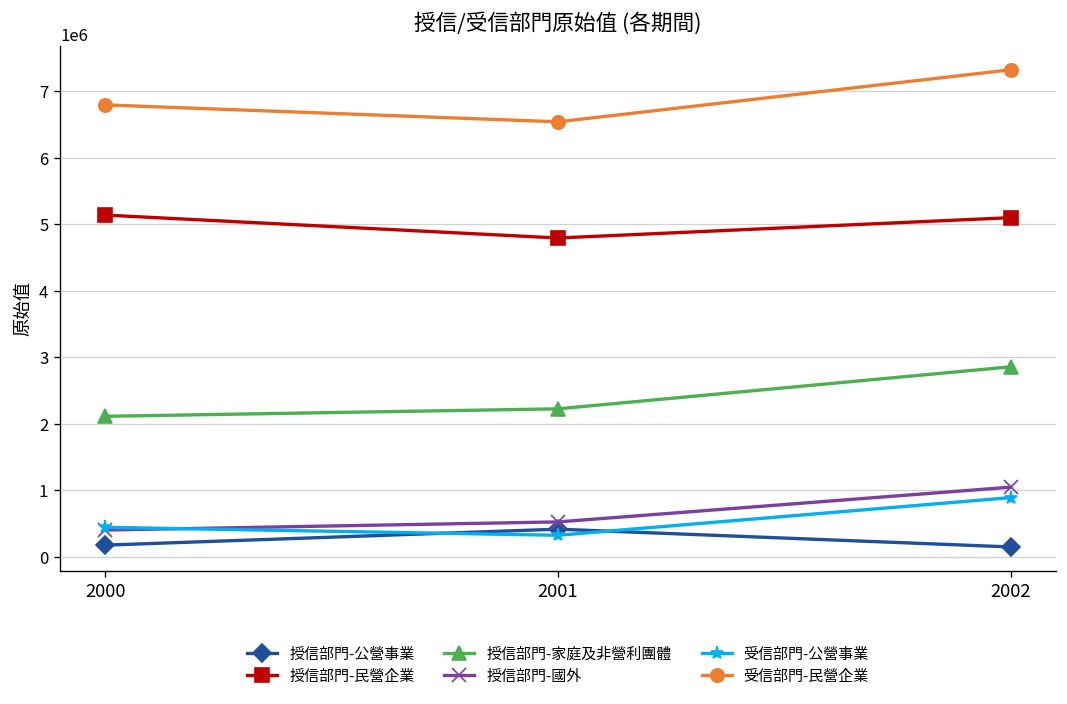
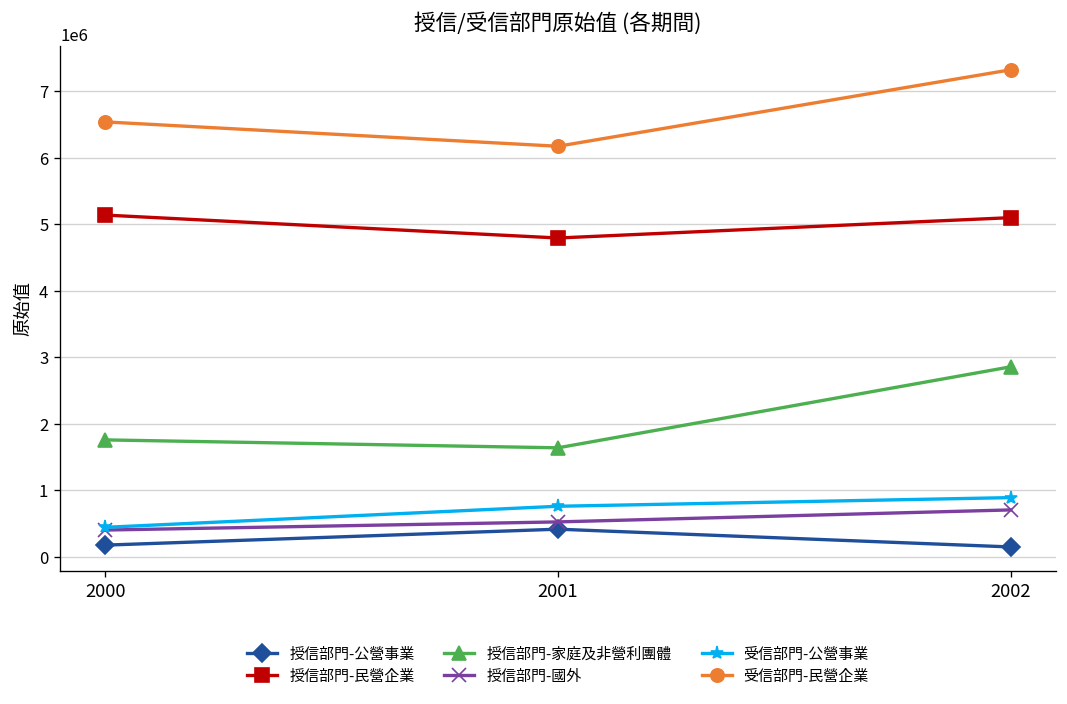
  {
    "授信部門-公營事業": {
      "2000": 200000,
      "2001": 400000,
      "2002": 100000
    },
    "授信部門-民營企業": {
      "2000": 5100000,
      "2001": 4800000,
      "2002": 5100000
    },
    "授信部門-家庭及非營利團體": {
-     "2000": 2100000,
-     "2001": 2200000,
+     "2000": 1800000,
+     "2001": 1600000,
      "2002": 2900000
    },
    "授信部門-國外": {
      "2001": 500000,
-     "2002": 1000000
+     "2002": 700000
    },
    "受信部門-公營事業": {
-     "2001": 300000,
+     "2001": 800000,
      "2002": 900000
    },
    "受信部門-民營企業": {
-     "2000": 6800000,
-     "2001": 6500000,
+     "2000": 6500000,
+     "2001": 6200000,
      "2002": 7300000
    }
  }
